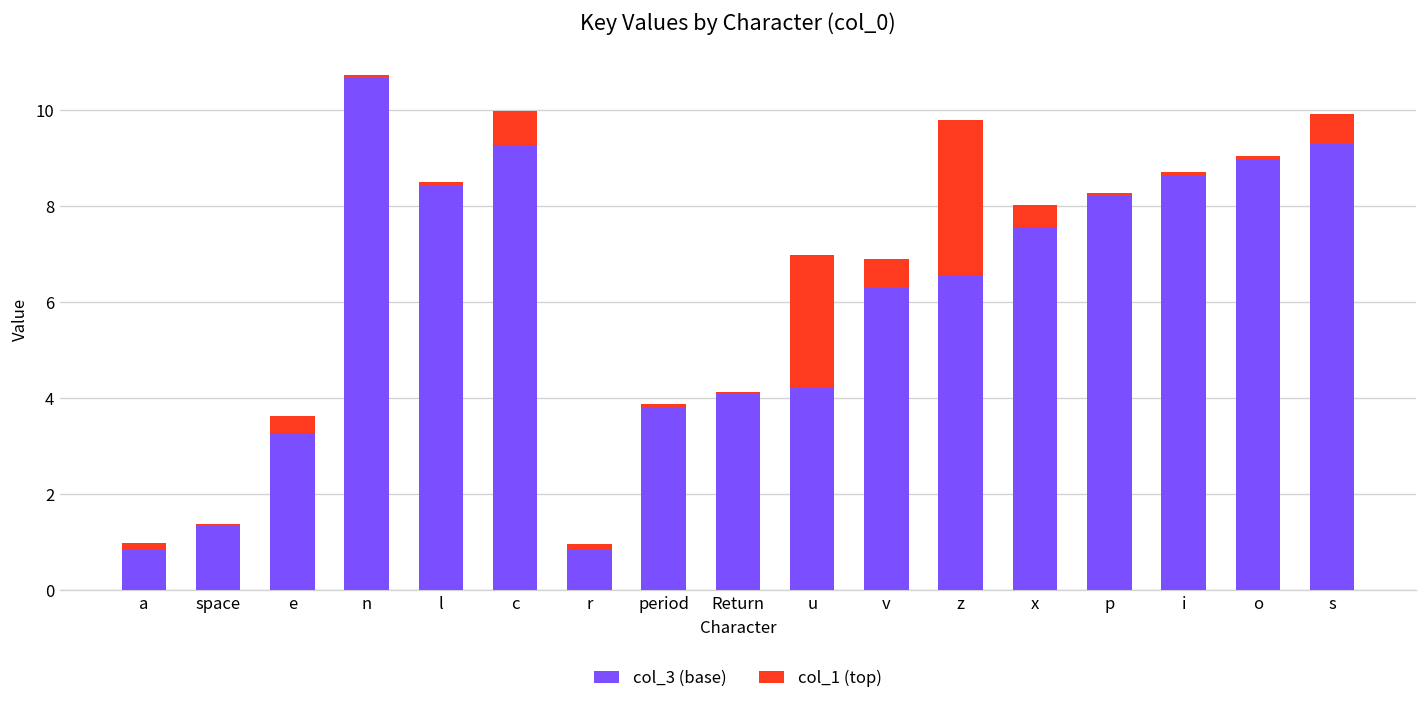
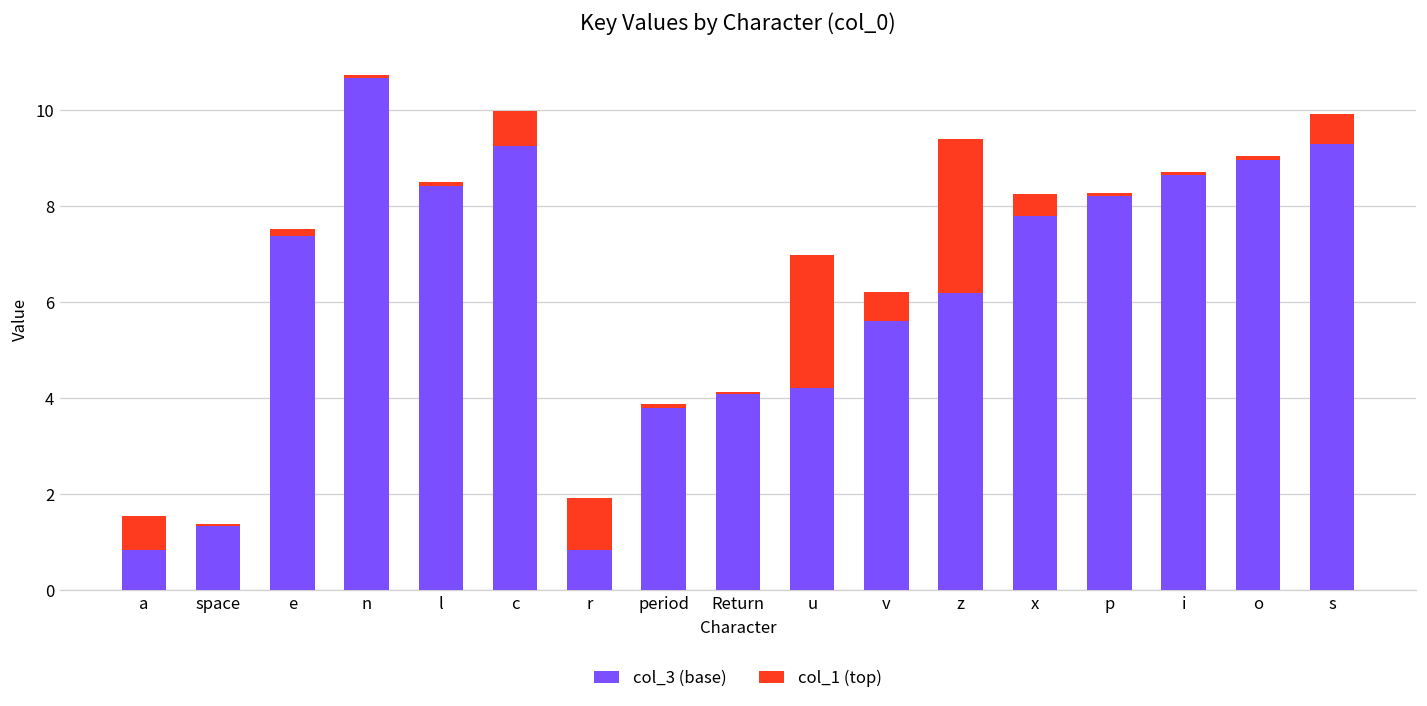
  {
    "col_3 (base)": {
      "a": 0.8,
      "space": 1.3,
-     "e": 3.3,
+     "e": 7.4,
      "n": 10.7,
      "l": 8.4,
      "c": 9.2,
      "r": 0.8,
      "period": 3.8,
      "Return": 4.1,
      "u": 4.2,
-     "v": 6.3,
-     "z": 6.6,
-     "x": 7.6,
+     "v": 5.6,
+     "z": 6.2,
+     "x": 7.8,
      "p": 8.2,
      "i": 8.6,
      "o": 9.0,
      "s": 9.3
    },
    "col_1 (top)": {
-     "a": 0.1,
-     "e": 0.4,
+     "a": 0.7,
+     "e": 0.1,
      "n": 0.1,
      "l": 0.1,
      "c": 0.7,
-     "r": 0.1,
+     "r": 1.1,
      "period": 0.1,
      "u": 2.8,
      "v": 0.6,
      "z": 3.2,
      "x": 0.5,
      "p": 0.1,
      "i": 0.1,
      "o": 0.1,
      "s": 0.6
    }
  }
